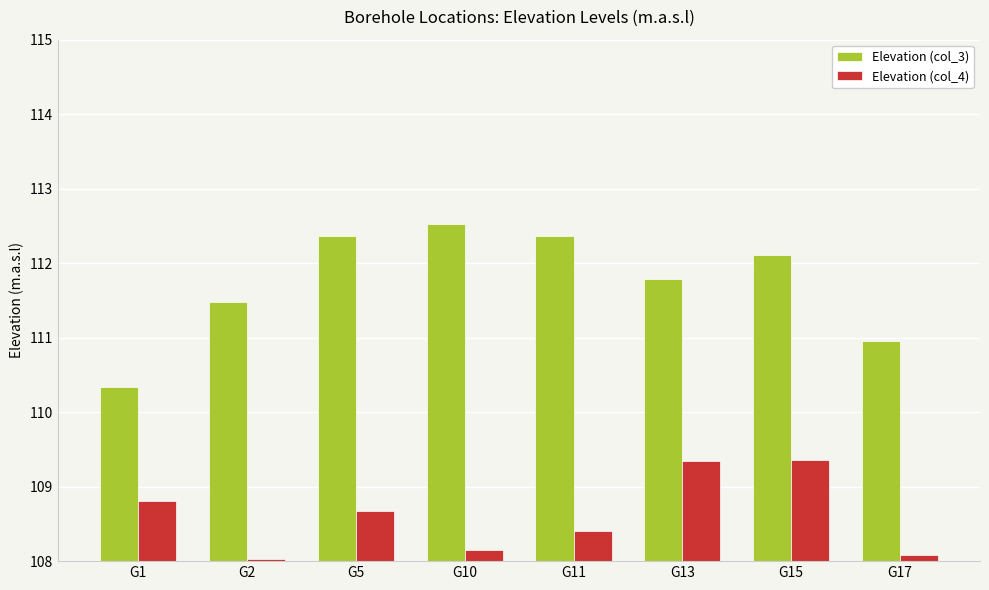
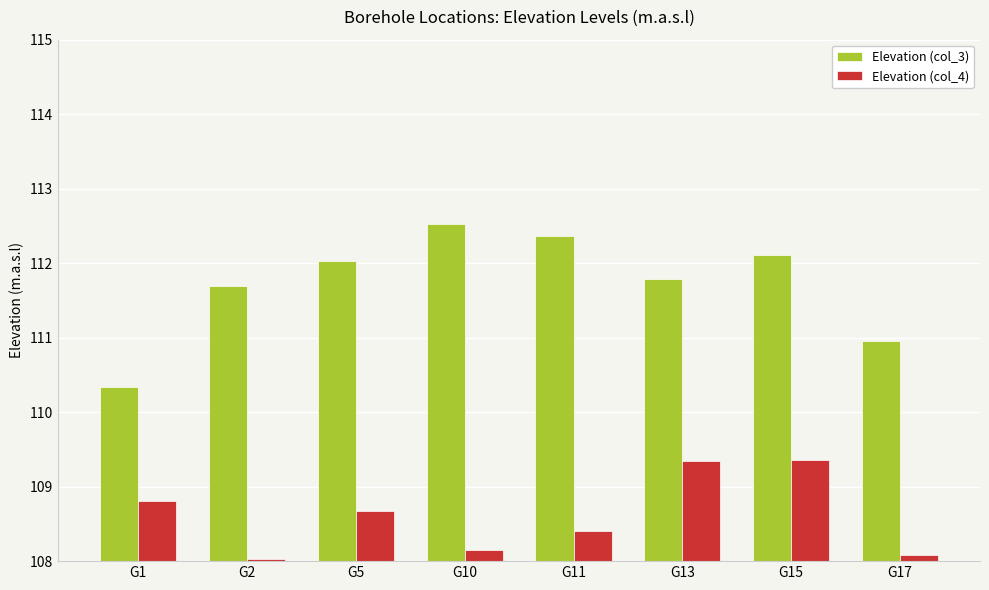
  {
    "Elevation (col_3)": {
      "G1": 110.3,
-     "G2": 111.5,
-     "G5": 112.4,
+     "G2": 111.7,
+     "G5": 112.0,
      "G10": 112.5,
      "G11": 112.4,
      "G13": 111.8,
      "G15": 112.1,
      "G17": 111.0
    },
    "Elevation (col_4)": {
      "G1": 108.8,
      "G2": 108.0,
      "G5": 108.7,
      "G10": 108.2,
      "G11": 108.4,
      "G13": 109.3,
      "G15": 109.4,
      "G17": 108.1
    }
  }
